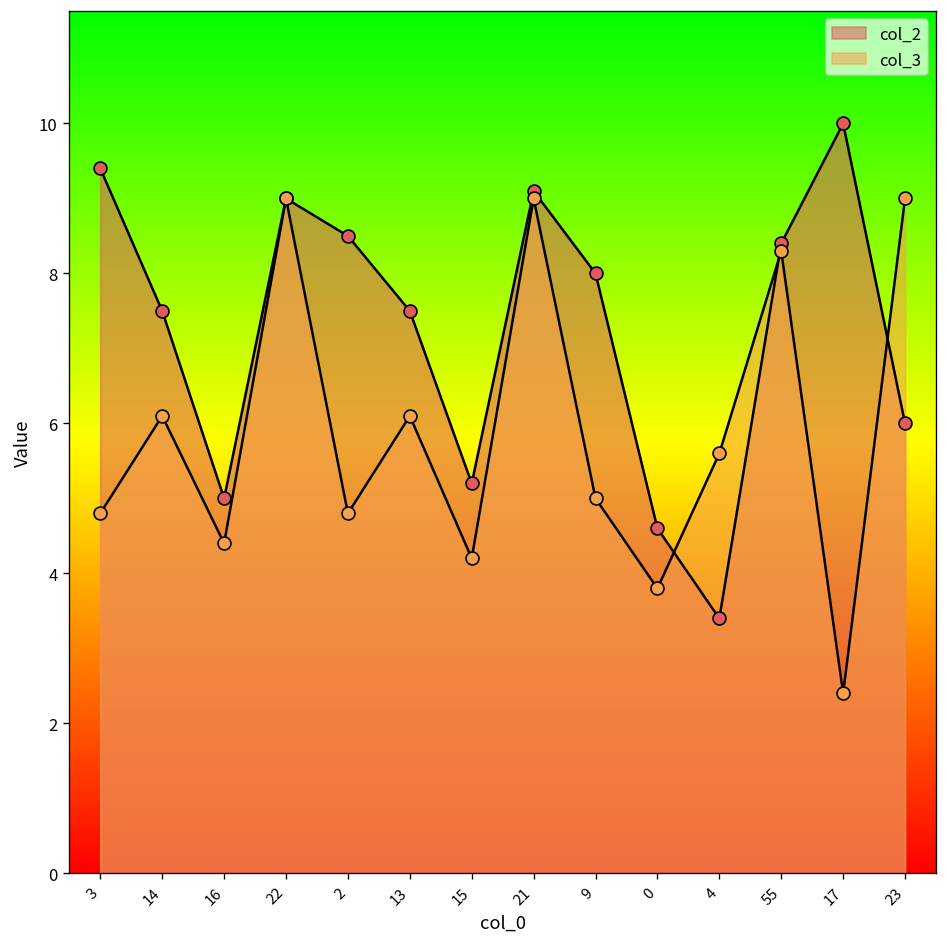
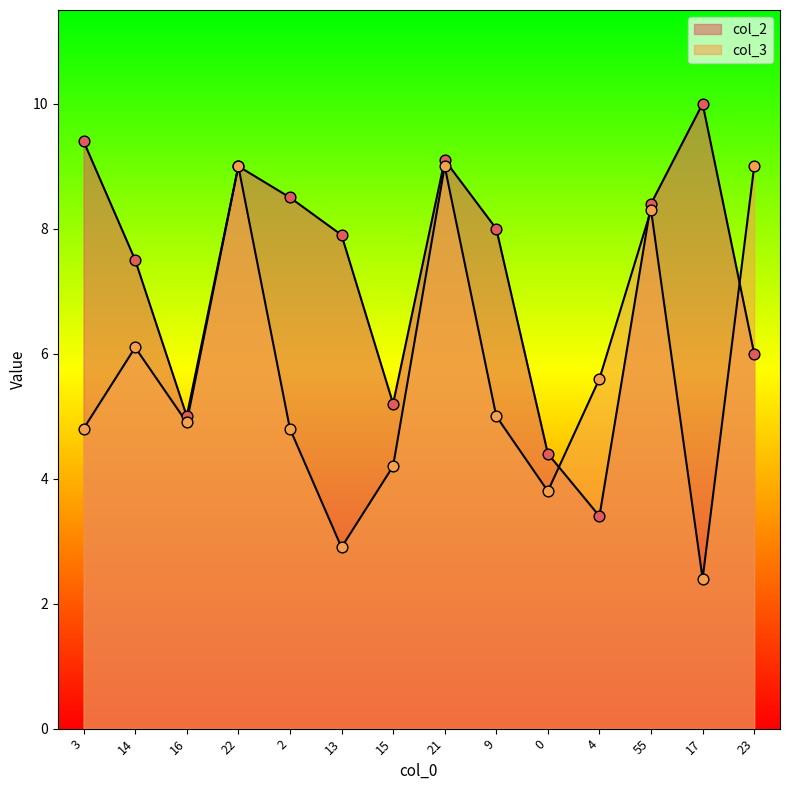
  {
    "col_2": {
      "3": 9.4,
      "14": 7.5,
      "16": 5.0,
      "2": 8.5,
-     "13": 7.5,
+     "13": 7.9,
      "15": 5.2,
      "21": 9.1,
      "9": 8.0,
-     "0": 4.6,
+     "0": 4.4,
      "4": 3.4,
      "55": 8.4,
      "17": 10.0,
      "23": 6.0
    },
    "col_3": {
      "3": 4.8,
      "14": 6.1,
-     "16": 4.4,
+     "16": 4.9,
      "2": 4.8,
-     "13": 6.1,
+     "13": 2.9,
      "15": 4.2,
      "21": 9.0,
      "9": 5.0,
      "0": 3.8,
      "4": 5.6,
      "55": 8.3,
      "17": 2.4,
      "23": 9.0
    }
  }
